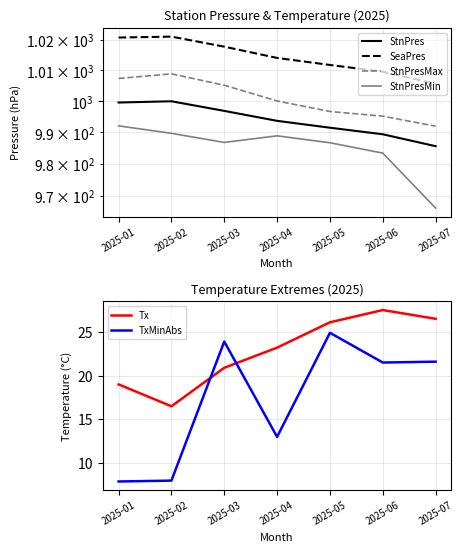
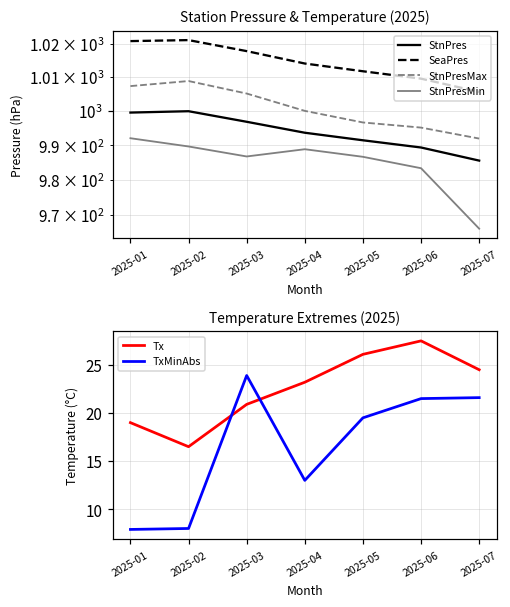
  {
    "Temperature Extremes (2025)": {
      "Tx": {
        "2025-01": 19,
        "2025-02": 17,
        "2025-03": 21,
        "2025-04": 23,
        "2025-05": 26,
        "2025-06": 28,
-       "2025-07": 27
+       "2025-07": 25
      },
      "TxMinAbs": {
        "2025-01": 8,
        "2025-02": 8,
        "2025-03": 24,
        "2025-04": 13,
-       "2025-05": 25,
+       "2025-05": 20,
        "2025-06": 22,
        "2025-07": 22
      }
    }
  }
